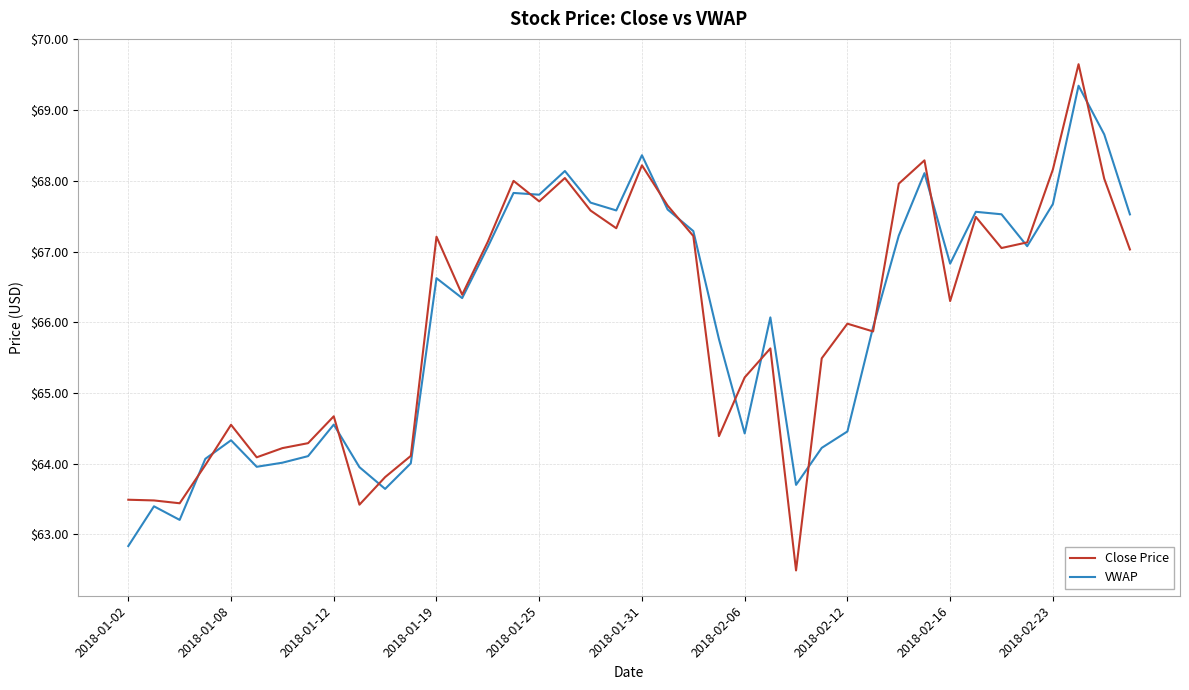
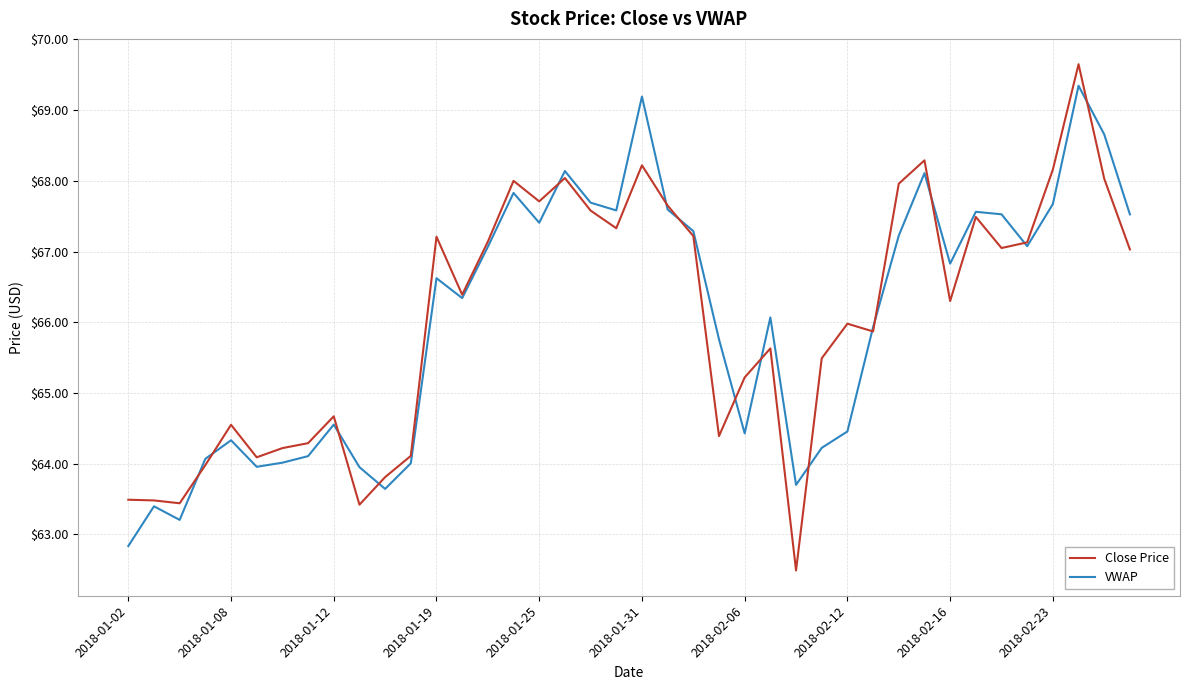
  {
    "Close Price": {
      "2018-01-02": "$63.5",
      "2018-01-08": "$64.6",
      "2018-01-12": "$64.7",
      "2018-01-19": "$67.2",
      "2018-01-25": "$67.7",
      "2018-01-31": "$68.2",
      "2018-02-06": "$65.2",
      "2018-02-12": "$66.0",
      "2018-02-16": "$66.3",
      "2018-02-23": "$68.2"
    },
    "VWAP": {
      "2018-01-02": "$62.8",
      "2018-01-08": "$64.3",
      "2018-01-12": "$64.6",
      "2018-01-19": "$66.6",
-     "2018-01-25": "$67.8",
-     "2018-01-31": "$68.4",
+     "2018-01-25": "$67.4",
+     "2018-01-31": "$69.2",
      "2018-02-06": "$64.4",
      "2018-02-12": "$64.5",
      "2018-02-16": "$66.8",
      "2018-02-23": "$67.7"
    }
  }
